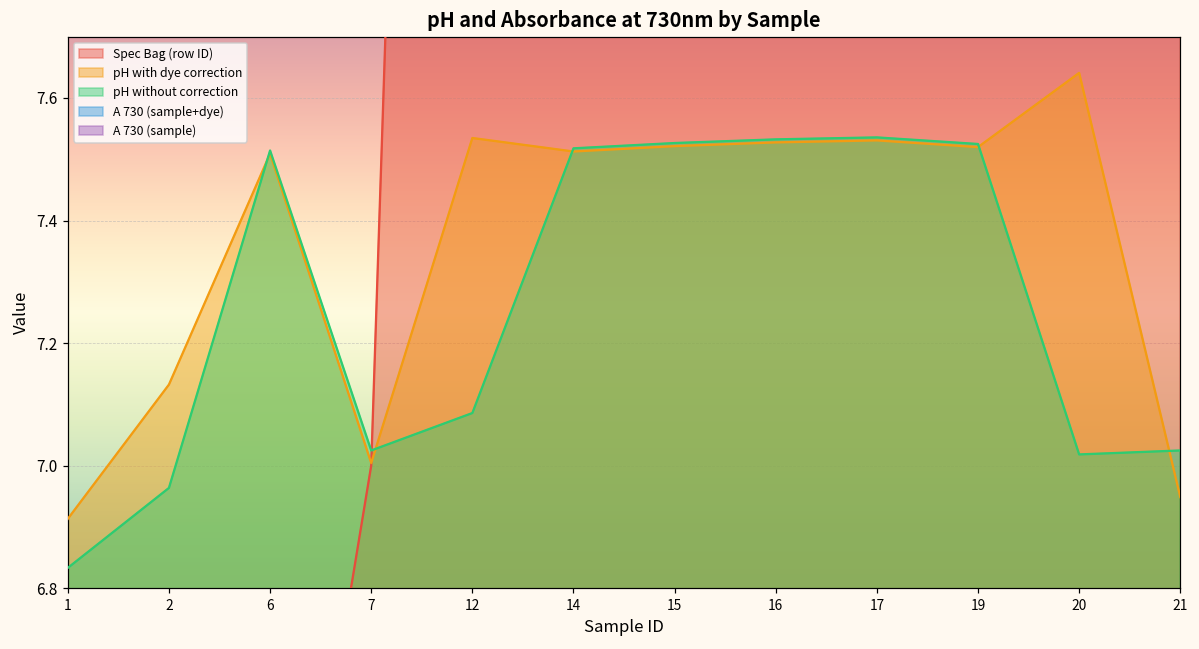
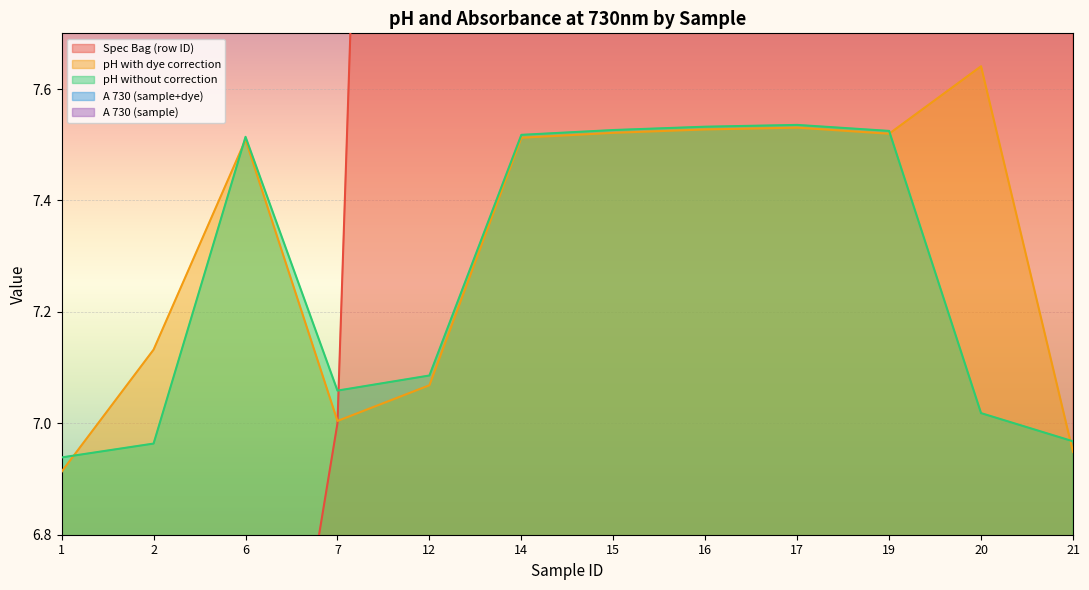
  {
    "pH with dye correction": {
      "1": 6.91,
      "2": 7.13,
      "6": 7.51,
-     "12": 7.53,
+     "12": 7.07,
      "14": 7.51,
      "15": 7.52,
      "16": 7.53,
      "17": 7.53,
      "19": 7.52,
      "20": 7.64,
      "21": 6.95
    },
    "pH without correction": {
-     "1": 6.83,
+     "1": 6.94,
      "2": 6.96,
      "6": 7.51,
-     "7": 7.02,
+     "7": 7.06,
      "12": 7.09,
      "14": 7.52,
      "15": 7.53,
      "16": 7.53,
      "17": 7.54,
      "19": 7.52,
      "20": 7.02,
-     "21": 7.02
+     "21": 6.97
    }
  }
